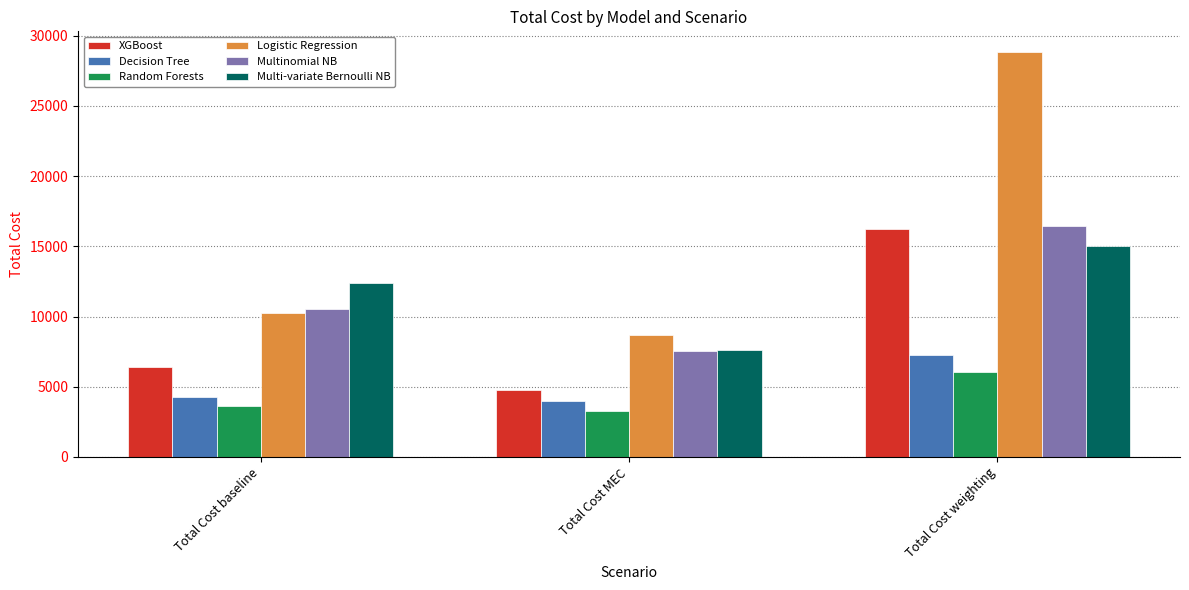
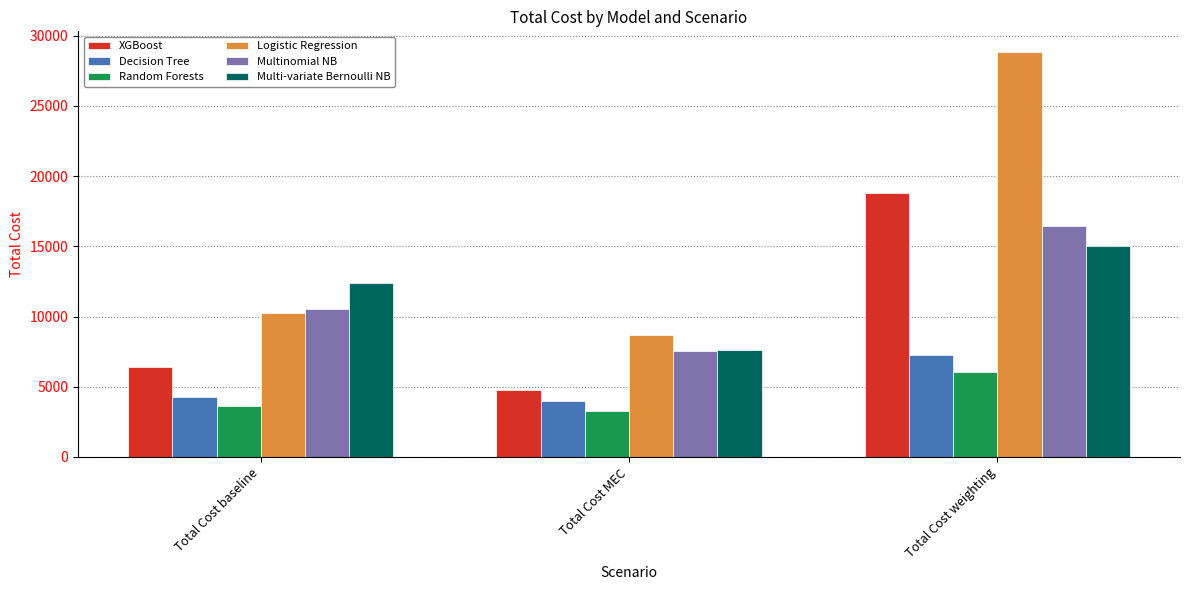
  {
    "XGBoost": {
      "Total Cost baseline": 6400,
      "Total Cost MEC": 4700,
-     "Total Cost weighting": 16200
+     "Total Cost weighting": 18800
    },
    "Logistic Regression": {
      "Total Cost baseline": 10200,
      "Total Cost MEC": 8700,
      "Total Cost weighting": 28900
    }
  }
